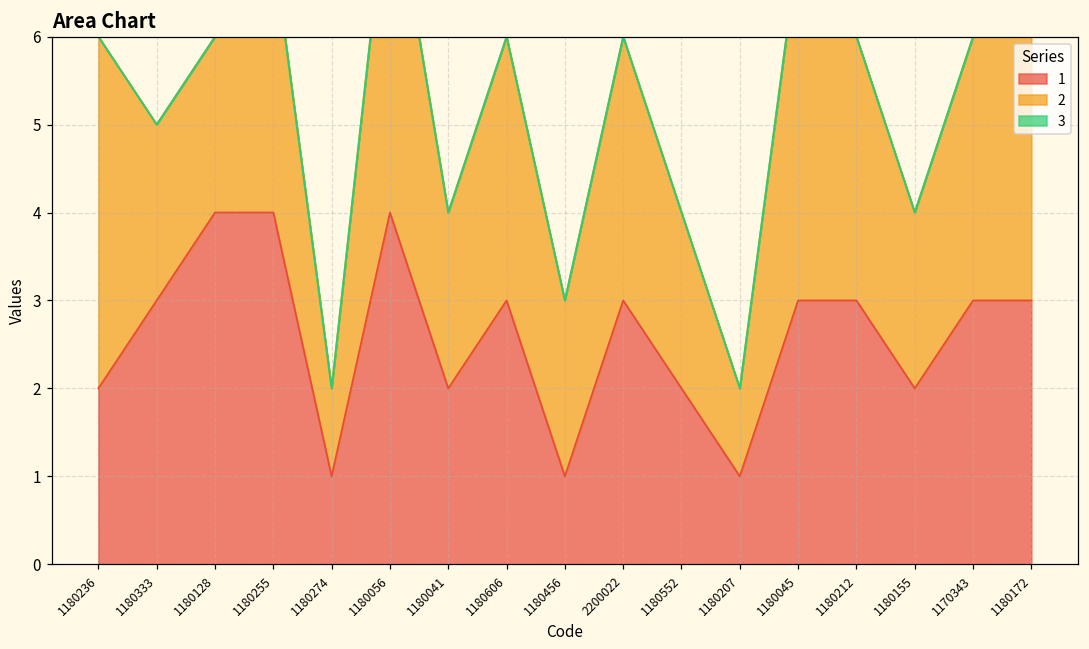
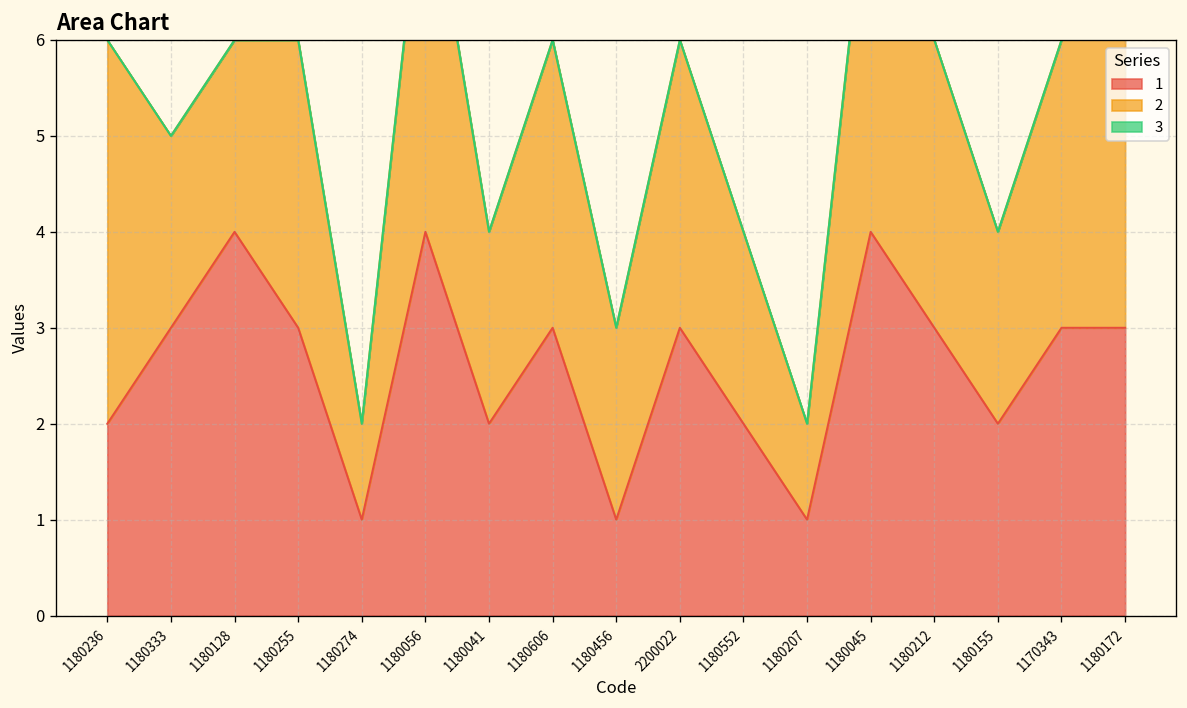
  {
    "1": {
      "1180236": 2,
      "1180333": 3,
      "1180128": 4,
-     "1180255": 4,
+     "1180255": 3,
      "1180274": 1,
      "1180056": 4,
      "1180041": 2,
      "1180606": 3,
      "1180456": 1,
      "2200022": 3,
      "1180552": 2,
      "1180207": 1,
-     "1180045": 3,
+     "1180045": 4,
      "1180212": 3,
      "1180155": 2,
      "1170343": 3,
      "1180172": 3
    }
  }
